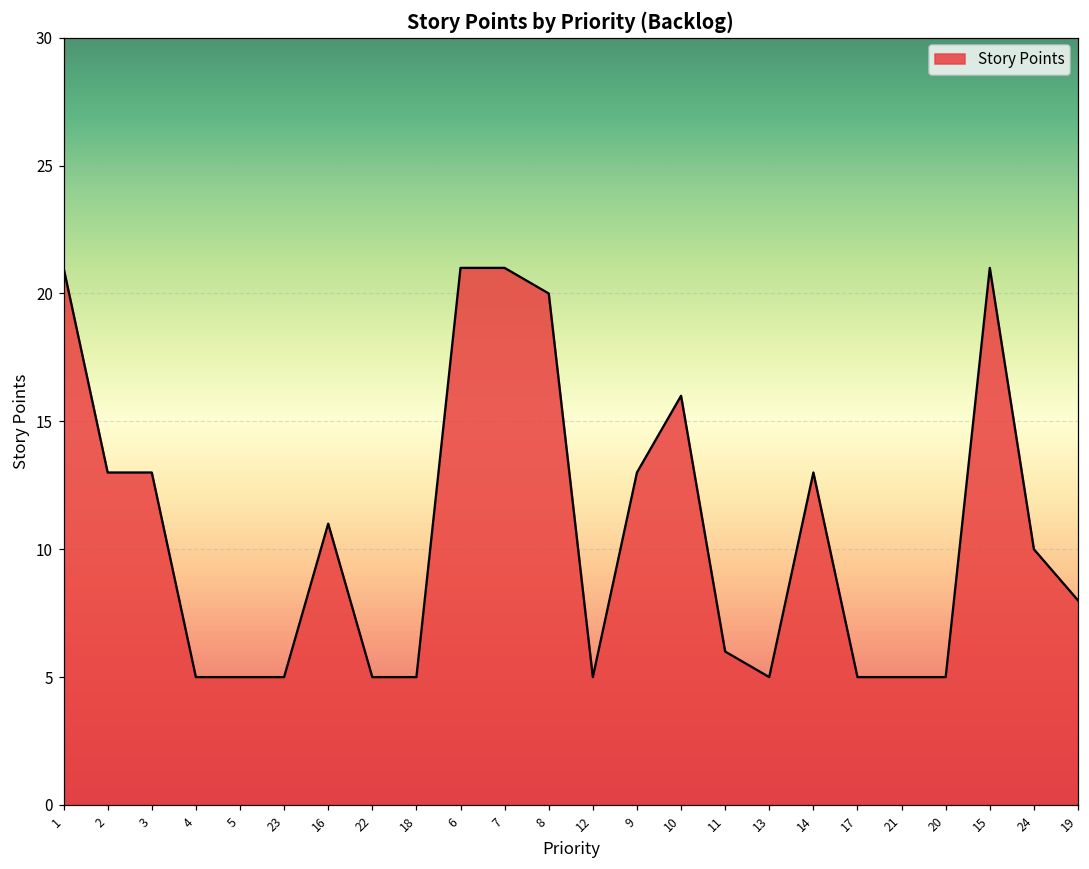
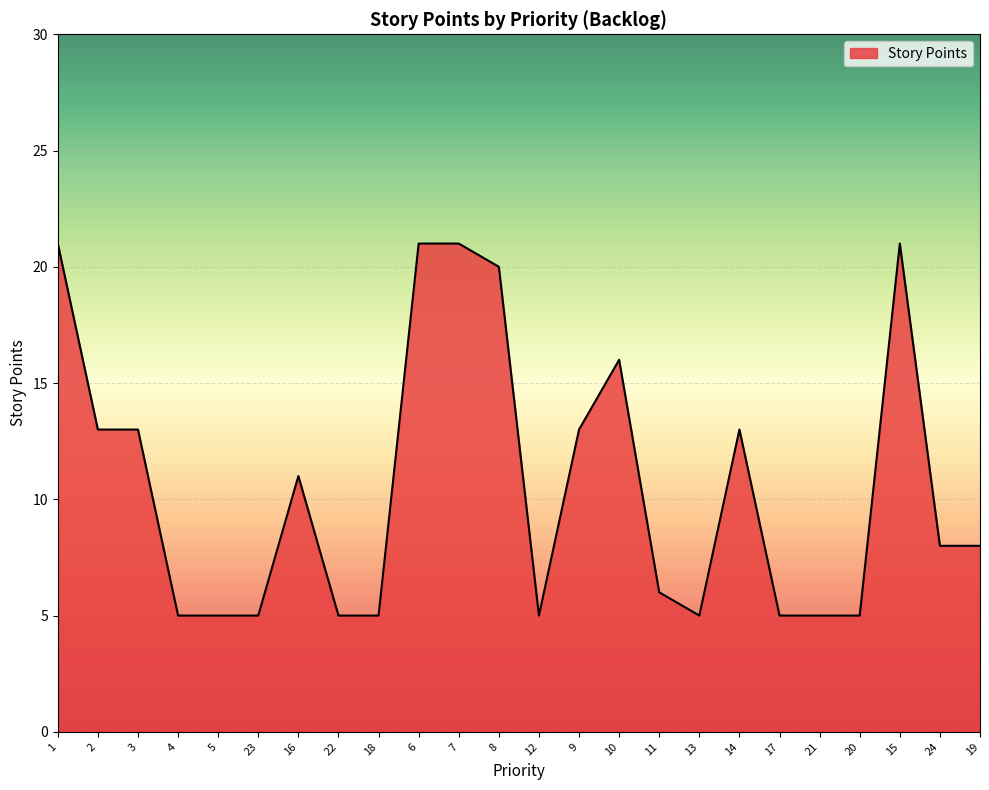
  {
    "1": 21,
    "2": 13,
    "3": 13,
    "4": 5,
    "5": 5,
    "23": 5,
    "16": 11,
    "22": 5,
    "18": 5,
    "6": 21,
    "7": 21,
    "8": 20,
    "12": 5,
    "9": 13,
    "10": 16,
    "11": 6,
    "13": 5,
    "14": 13,
    "17": 5,
    "21": 5,
    "20": 5,
    "15": 21,
-   "24": 10,
+   "24": 8,
    "19": 8
  }
